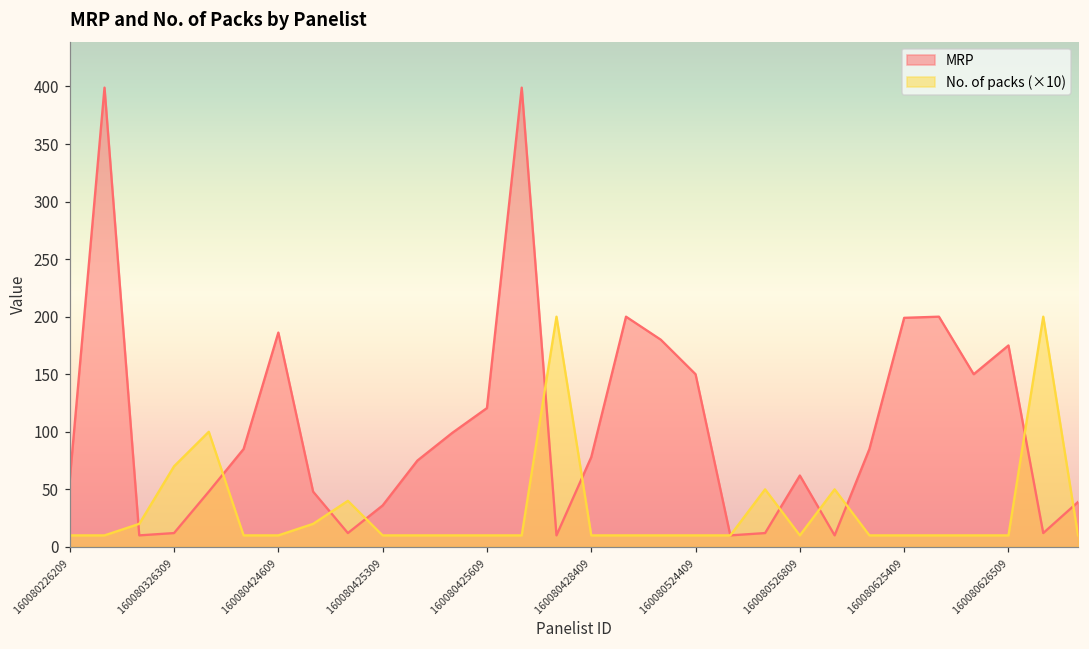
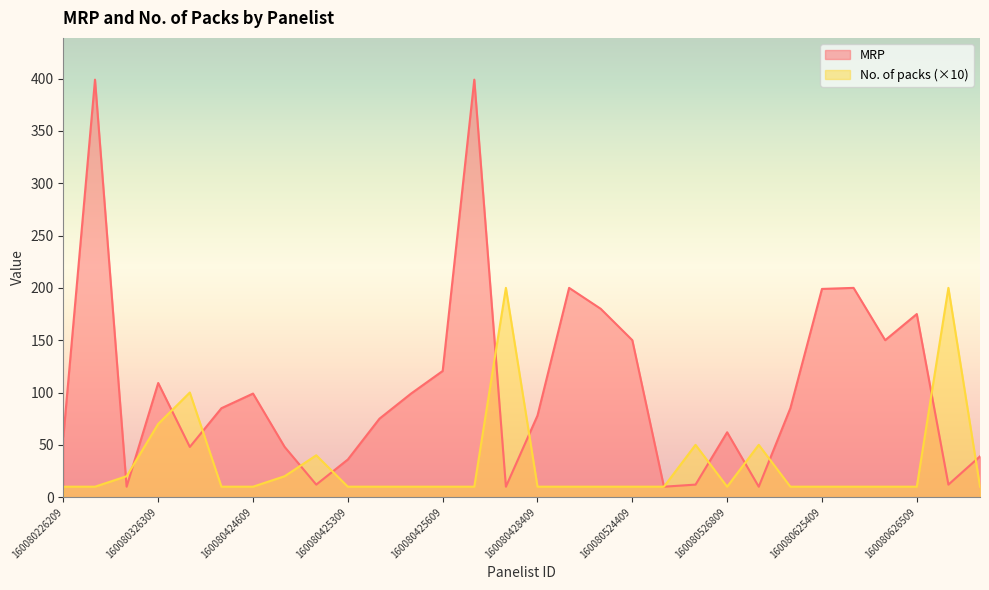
  {
    "MRP": {
-     "160080326309": 12,
-     "160080424609": 186,
+     "160080326309": 109,
+     "160080424609": 99,
      "160080425609": 121,
      "160080524409": 150
    },
    "No. of packs (×10)": {
      "160080326309": 70,
      "160080424609": 10,
      "160080425609": 10,
      "160080524409": 10
    }
  }
